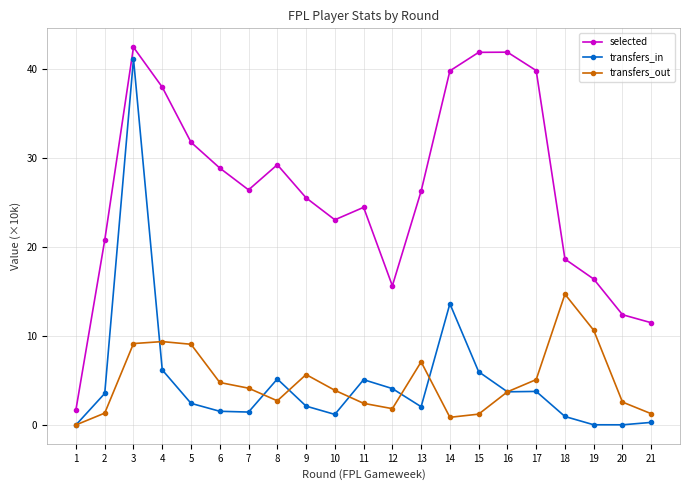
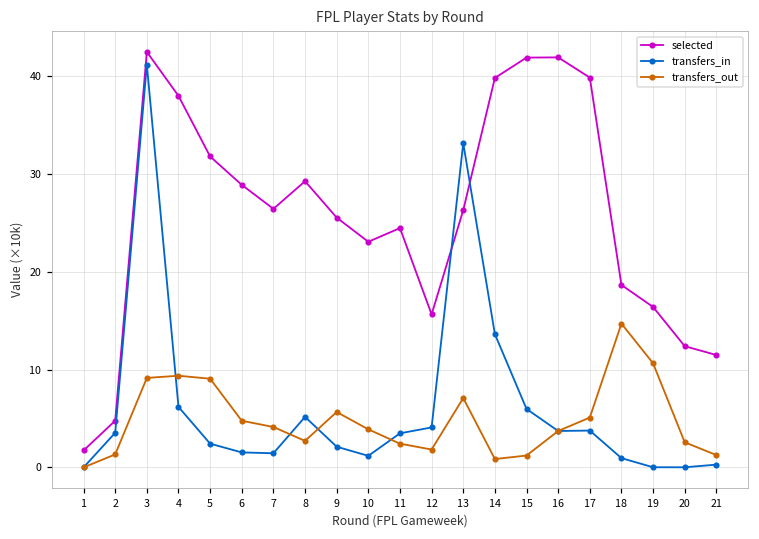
  {
    "selected": {
      "1": 2,
-     "2": 21,
+     "2": 5,
      "3": 42,
      "4": 38,
      "5": 32,
      "6": 29,
      "7": 26,
      "8": 29,
      "9": 26,
      "10": 23,
      "11": 24,
      "12": 16,
      "13": 26,
      "14": 40,
      "15": 42,
      "16": 42,
      "17": 40,
      "18": 19,
      "19": 16,
      "20": 12,
      "21": 11
    },
    "transfers_in": {
      "2": 4,
      "3": 41,
      "4": 6,
      "5": 2,
      "6": 2,
      "7": 1,
      "8": 5,
      "9": 2,
      "10": 1,
-     "11": 5,
+     "11": 3,
      "12": 4,
-     "13": 2,
+     "13": 33,
      "14": 14,
      "15": 6,
      "17": 4,
      "18": 1,
      "19": 0,
      "20": 0,
      "21": 0
    },
    "transfers_out": {
      "2": 1,
      "3": 9,
      "4": 9,
      "5": 9,
      "6": 5,
      "7": 4,
      "8": 3,
      "9": 6,
      "10": 4,
      "11": 2,
      "12": 2,
      "13": 7,
      "14": 1,
      "15": 1,
      "17": 5,
      "18": 15,
      "19": 11,
      "20": 3,
      "21": 1
    }
  }
